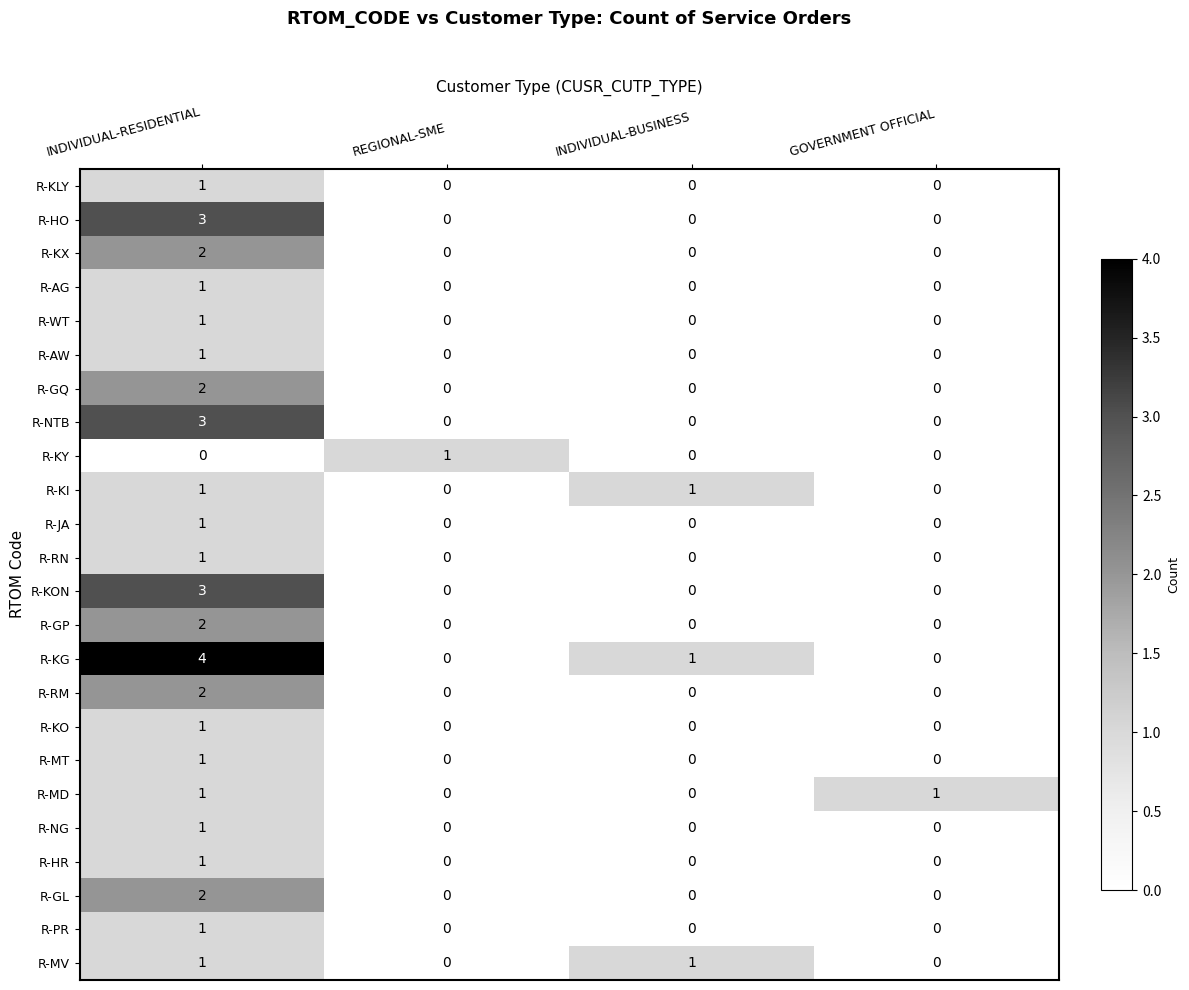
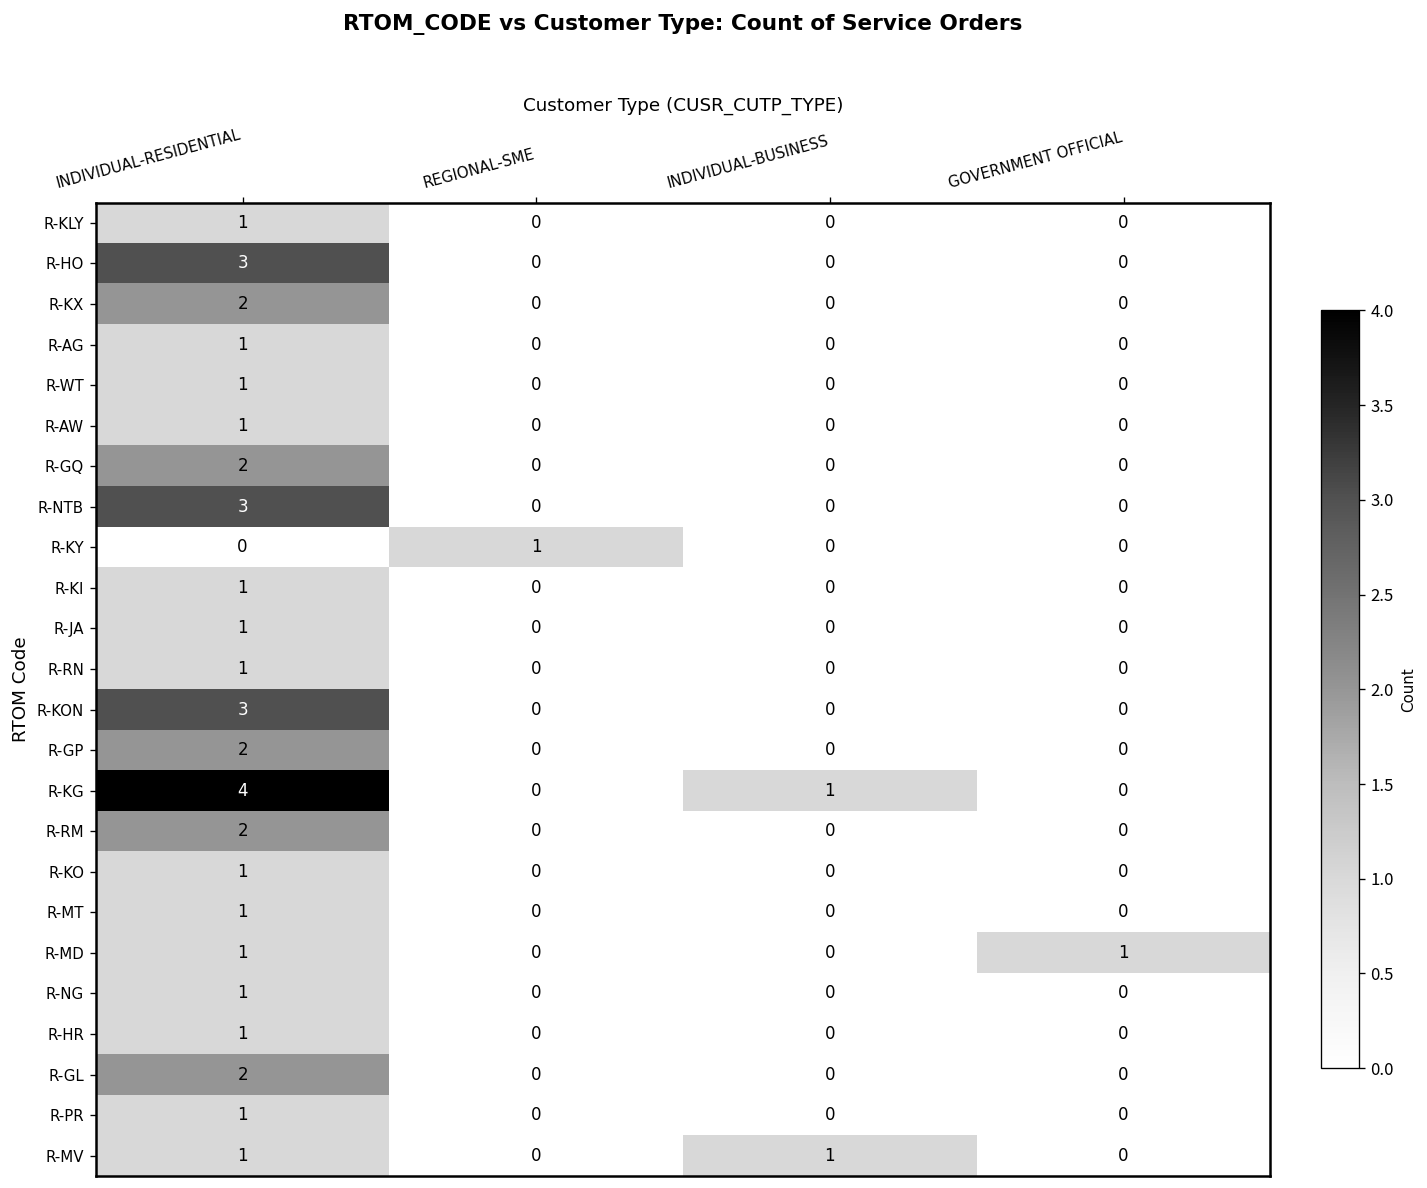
  {
    "R-KLY": {
      "INDIVIDUAL-RESIDENTIAL": 1,
      "REGIONAL-SME": 0,
      "INDIVIDUAL-BUSINESS": 0,
      "GOVERNMENT OFFICIAL": 0
    },
    "R-HO": {
      "INDIVIDUAL-RESIDENTIAL": 3,
      "REGIONAL-SME": 0,
      "INDIVIDUAL-BUSINESS": 0,
      "GOVERNMENT OFFICIAL": 0
    },
    "R-KX": {
      "INDIVIDUAL-RESIDENTIAL": 2,
      "REGIONAL-SME": 0,
      "INDIVIDUAL-BUSINESS": 0,
      "GOVERNMENT OFFICIAL": 0
    },
    "R-AG": {
      "INDIVIDUAL-RESIDENTIAL": 1,
      "REGIONAL-SME": 0,
      "INDIVIDUAL-BUSINESS": 0,
      "GOVERNMENT OFFICIAL": 0
    },
    "R-WT": {
      "INDIVIDUAL-RESIDENTIAL": 1,
      "REGIONAL-SME": 0,
      "INDIVIDUAL-BUSINESS": 0,
      "GOVERNMENT OFFICIAL": 0
    },
    "R-AW": {
      "INDIVIDUAL-RESIDENTIAL": 1,
      "REGIONAL-SME": 0,
      "INDIVIDUAL-BUSINESS": 0,
      "GOVERNMENT OFFICIAL": 0
    },
    "R-GQ": {
      "INDIVIDUAL-RESIDENTIAL": 2,
      "REGIONAL-SME": 0,
      "INDIVIDUAL-BUSINESS": 0,
      "GOVERNMENT OFFICIAL": 0
    },
    "R-NTB": {
      "INDIVIDUAL-RESIDENTIAL": 3,
      "REGIONAL-SME": 0,
      "INDIVIDUAL-BUSINESS": 0,
      "GOVERNMENT OFFICIAL": 0
    },
    "R-KY": {
      "INDIVIDUAL-RESIDENTIAL": 0,
      "REGIONAL-SME": 1,
      "INDIVIDUAL-BUSINESS": 0,
      "GOVERNMENT OFFICIAL": 0
    },
    "R-KI": {
      "INDIVIDUAL-RESIDENTIAL": 1,
      "REGIONAL-SME": 0,
-     "INDIVIDUAL-BUSINESS": 1,
+     "INDIVIDUAL-BUSINESS": 0,
      "GOVERNMENT OFFICIAL": 0
    },
    "R-JA": {
      "INDIVIDUAL-RESIDENTIAL": 1,
      "REGIONAL-SME": 0,
      "INDIVIDUAL-BUSINESS": 0,
      "GOVERNMENT OFFICIAL": 0
    },
    "R-RN": {
      "INDIVIDUAL-RESIDENTIAL": 1,
      "REGIONAL-SME": 0,
      "INDIVIDUAL-BUSINESS": 0,
      "GOVERNMENT OFFICIAL": 0
    },
    "R-KON": {
      "INDIVIDUAL-RESIDENTIAL": 3,
      "REGIONAL-SME": 0,
      "INDIVIDUAL-BUSINESS": 0,
      "GOVERNMENT OFFICIAL": 0
    },
    "R-GP": {
      "INDIVIDUAL-RESIDENTIAL": 2,
      "REGIONAL-SME": 0,
      "INDIVIDUAL-BUSINESS": 0,
      "GOVERNMENT OFFICIAL": 0
    },
    "R-KG": {
      "INDIVIDUAL-RESIDENTIAL": 4,
      "REGIONAL-SME": 0,
      "INDIVIDUAL-BUSINESS": 1,
      "GOVERNMENT OFFICIAL": 0
    },
    "R-RM": {
      "INDIVIDUAL-RESIDENTIAL": 2,
      "REGIONAL-SME": 0,
      "INDIVIDUAL-BUSINESS": 0,
      "GOVERNMENT OFFICIAL": 0
    },
    "R-KO": {
      "INDIVIDUAL-RESIDENTIAL": 1,
      "REGIONAL-SME": 0,
      "INDIVIDUAL-BUSINESS": 0,
      "GOVERNMENT OFFICIAL": 0
    },
    "R-MT": {
      "INDIVIDUAL-RESIDENTIAL": 1,
      "REGIONAL-SME": 0,
      "INDIVIDUAL-BUSINESS": 0,
      "GOVERNMENT OFFICIAL": 0
    },
    "R-MD": {
      "INDIVIDUAL-RESIDENTIAL": 1,
      "REGIONAL-SME": 0,
      "INDIVIDUAL-BUSINESS": 0,
      "GOVERNMENT OFFICIAL": 1
    },
    "R-NG": {
      "INDIVIDUAL-RESIDENTIAL": 1,
      "REGIONAL-SME": 0,
      "INDIVIDUAL-BUSINESS": 0,
      "GOVERNMENT OFFICIAL": 0
    },
    "R-HR": {
      "INDIVIDUAL-RESIDENTIAL": 1,
      "REGIONAL-SME": 0,
      "INDIVIDUAL-BUSINESS": 0,
      "GOVERNMENT OFFICIAL": 0
    },
    "R-GL": {
      "INDIVIDUAL-RESIDENTIAL": 2,
      "REGIONAL-SME": 0,
      "INDIVIDUAL-BUSINESS": 0,
      "GOVERNMENT OFFICIAL": 0
    },
    "R-PR": {
      "INDIVIDUAL-RESIDENTIAL": 1,
      "REGIONAL-SME": 0,
      "INDIVIDUAL-BUSINESS": 0,
      "GOVERNMENT OFFICIAL": 0
    },
    "R-MV": {
      "INDIVIDUAL-RESIDENTIAL": 1,
      "REGIONAL-SME": 0,
      "INDIVIDUAL-BUSINESS": 1,
      "GOVERNMENT OFFICIAL": 0
    }
  }
